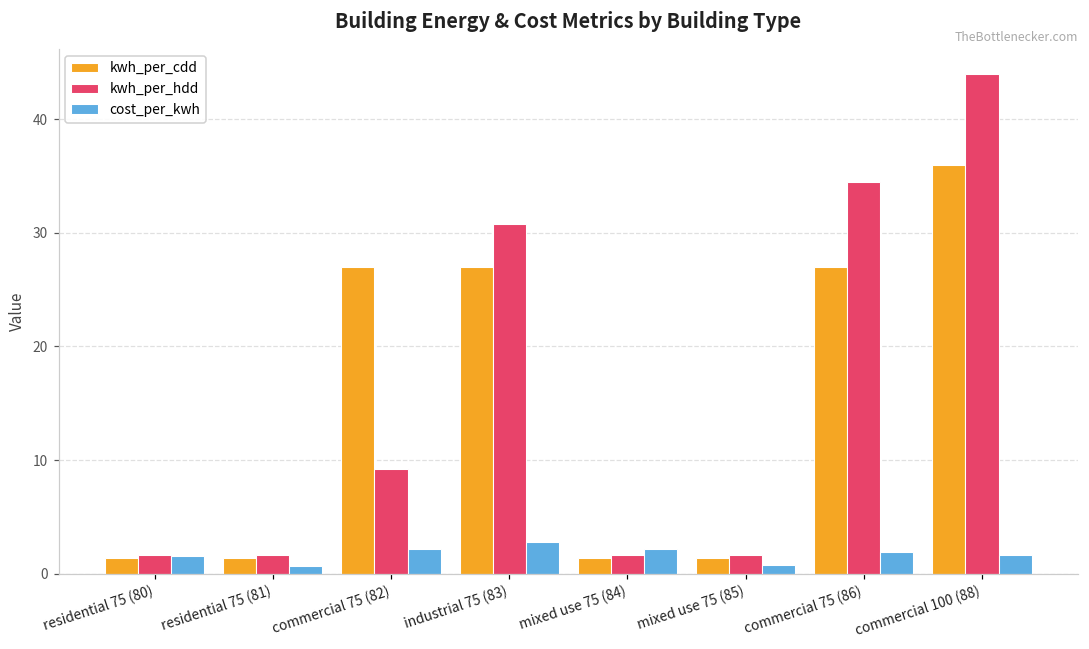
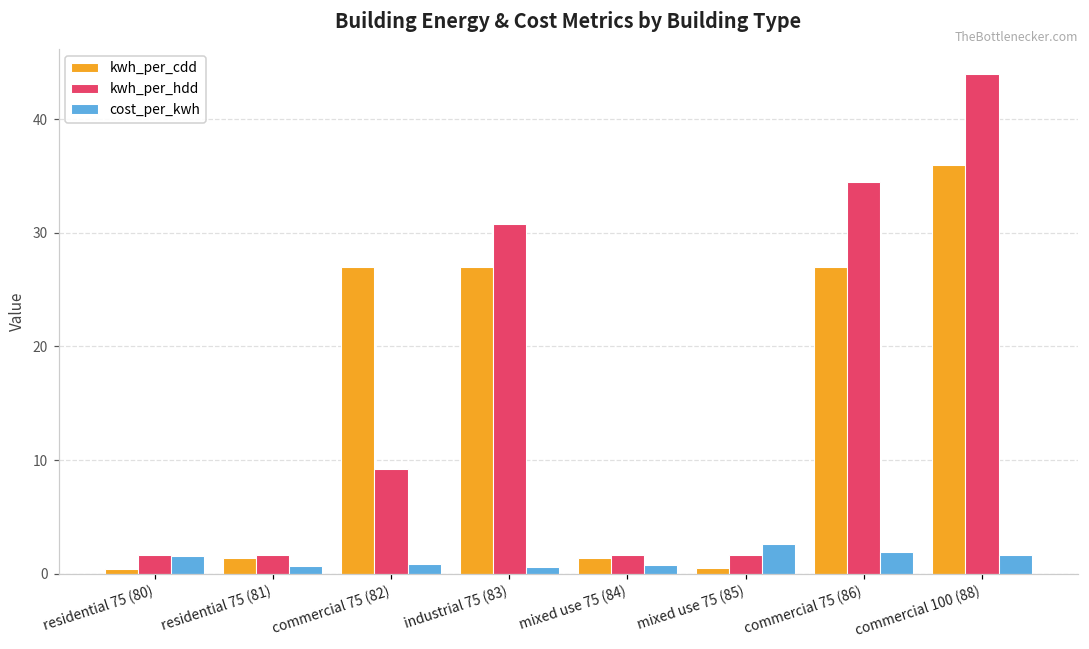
  {
    "kwh_per_cdd": {
-     "residential 75 (80)": 1.4,
+     "residential 75 (80)": 0.4,
      "residential 75 (81)": 1.4,
      "commercial 75 (82)": 27.0,
      "industrial 75 (83)": 27.0,
      "mixed use 75 (84)": 1.4,
-     "mixed use 75 (85)": 1.4,
+     "mixed use 75 (85)": 0.5,
      "commercial 75 (86)": 27.0,
      "commercial 100 (88)": 36.0
    },
    "kwh_per_hdd": {
      "residential 75 (80)": 1.7,
      "residential 75 (81)": 1.7,
      "commercial 75 (82)": 9.2,
      "industrial 75 (83)": 30.8,
      "mixed use 75 (84)": 1.7,
      "mixed use 75 (85)": 1.7,
      "commercial 75 (86)": 34.5,
      "commercial 100 (88)": 44.0
    },
    "cost_per_kwh": {
      "residential 75 (80)": 1.6,
      "residential 75 (81)": 0.7,
-     "commercial 75 (82)": 2.1,
-     "industrial 75 (83)": 2.8,
-     "mixed use 75 (84)": 2.2,
-     "mixed use 75 (85)": 0.8,
+     "commercial 75 (82)": 0.8,
+     "industrial 75 (83)": 0.6,
+     "mixed use 75 (84)": 0.8,
+     "mixed use 75 (85)": 2.6,
      "commercial 75 (86)": 1.9,
      "commercial 100 (88)": 1.7
    }
  }
